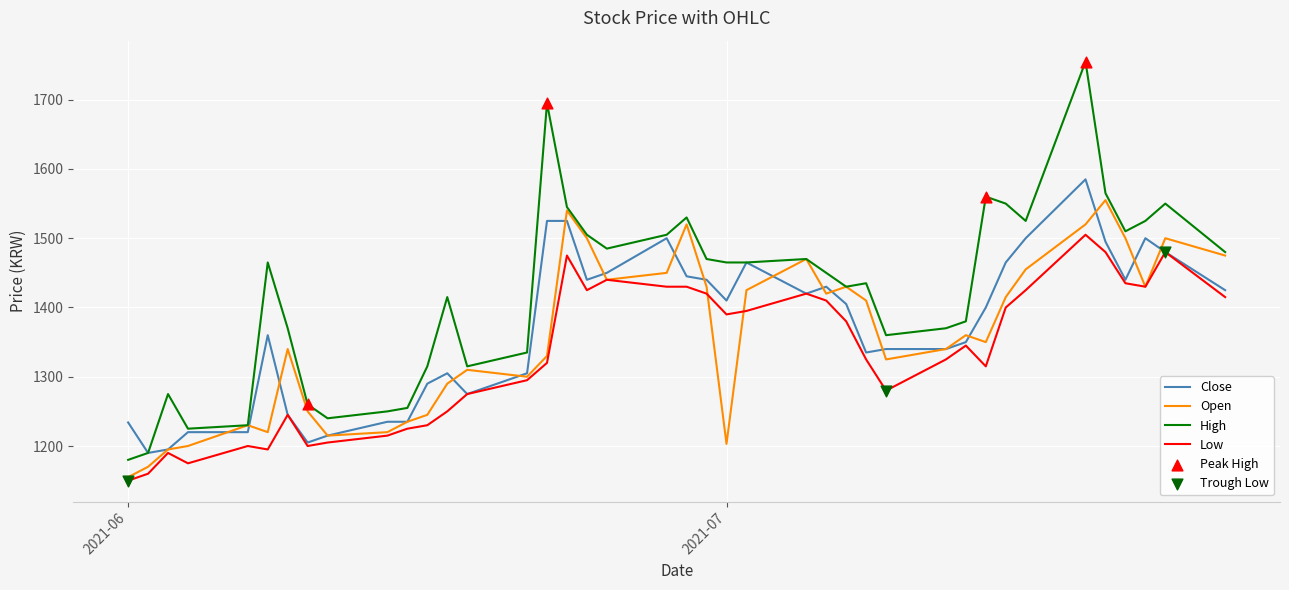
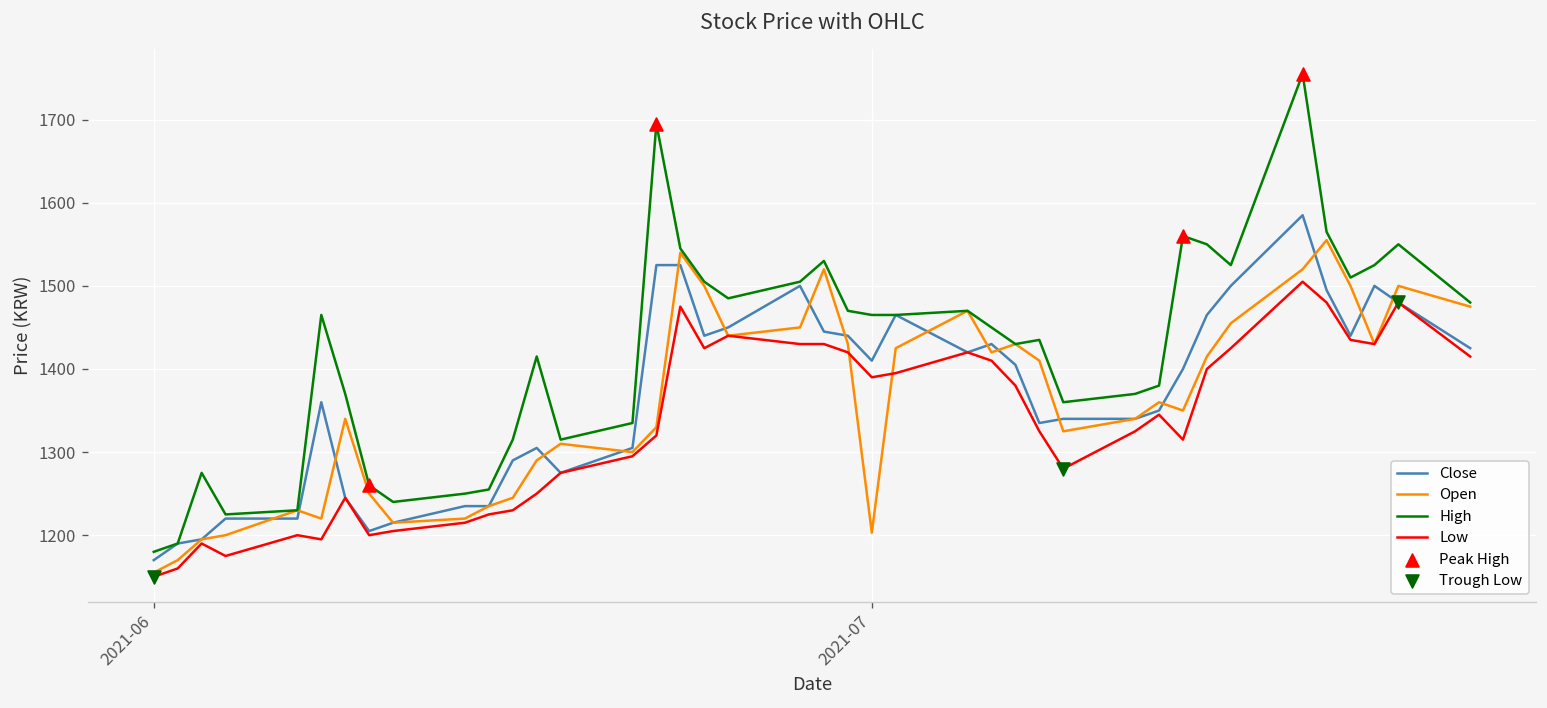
  {
    "Close": {
-     "2021-06": 1230,
+     "2021-06": 1170,
      "2021-07": 1410
    },
    "Open": {
      "2021-06": 1160,
      "2021-07": 1200
    }
  }
